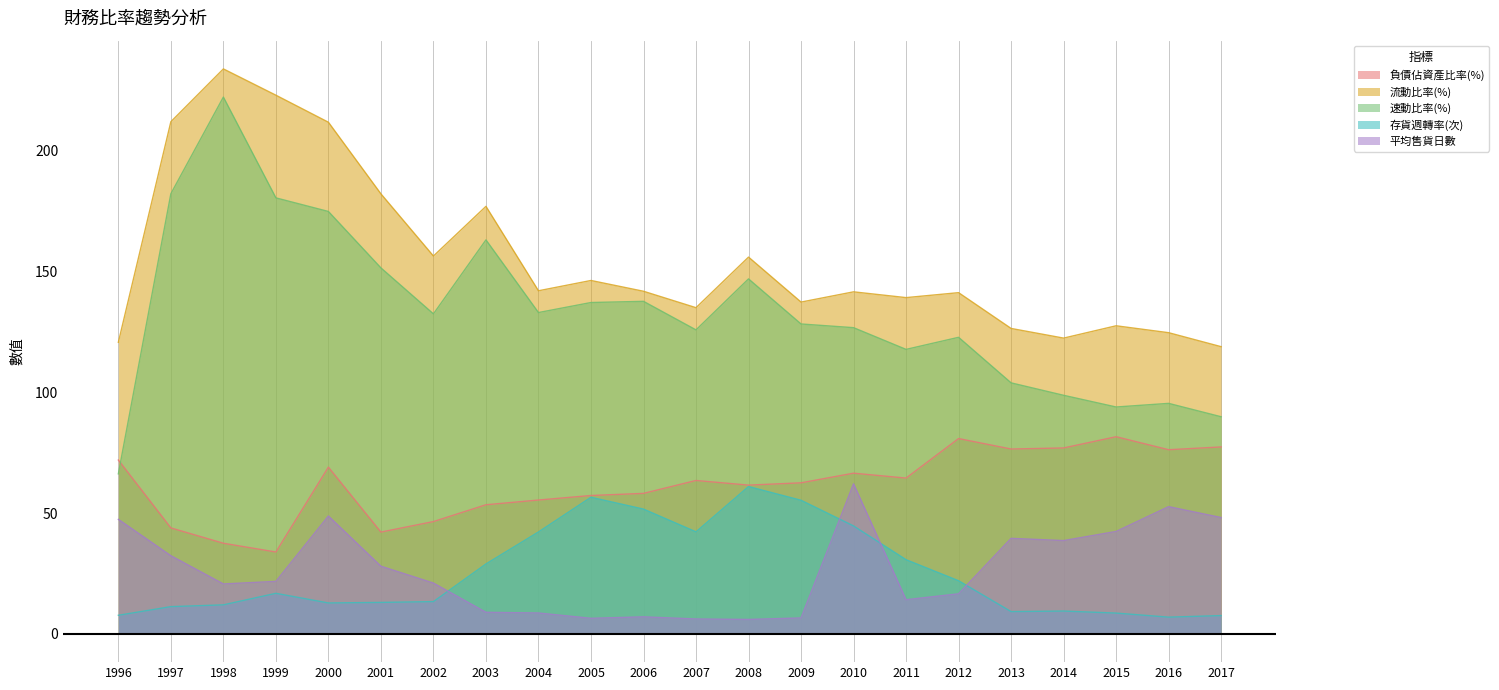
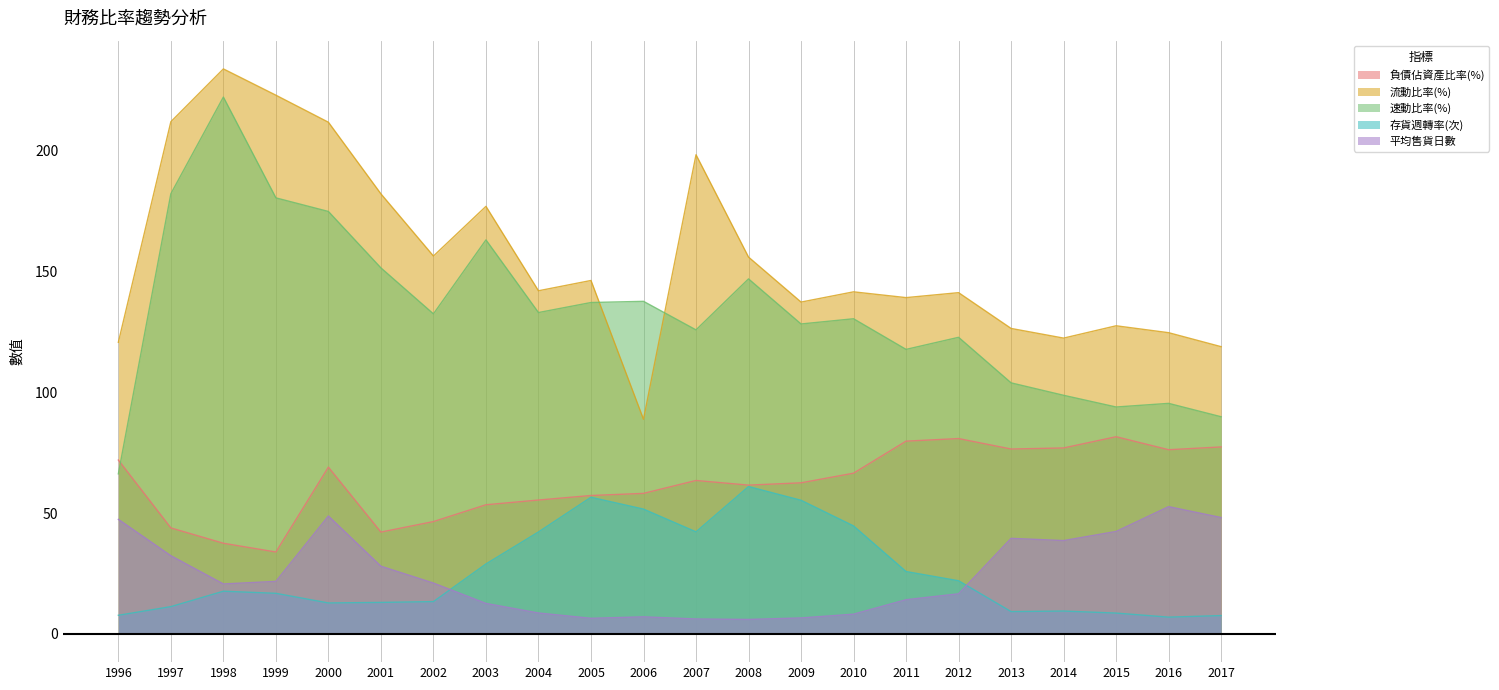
  {
    "負債佔資產比率(%)": {
      "1996": 72,
      "1997": 44,
      "1998": 38,
      "1999": 34,
      "2000": 69,
      "2001": 42,
      "2002": 46,
      "2003": 53,
      "2004": 55,
      "2006": 58,
      "2007": 63,
      "2009": 63,
      "2010": 67,
-     "2011": 64,
+     "2011": 80,
      "2012": 81,
      "2013": 77,
      "2014": 77,
      "2015": 82,
      "2016": 76,
      "2017": 77
    },
    "流動比率(%)": {
      "1996": 121,
      "1997": 212,
      "1998": 234,
      "1999": 223,
      "2000": 212,
      "2001": 182,
      "2002": 156,
      "2003": 177,
      "2004": 142,
      "2005": 146,
-     "2006": 142,
-     "2007": 135,
+     "2006": 89,
+     "2007": 198,
      "2008": 156,
      "2009": 137,
      "2010": 142,
      "2011": 139,
      "2012": 141,
      "2013": 126,
      "2014": 122,
      "2015": 128,
      "2016": 125,
      "2017": 119
    },
    "速動比率(%)": {
      "1996": 66,
      "1997": 182,
      "1998": 222,
      "1999": 180,
      "2000": 175,
      "2001": 151,
      "2002": 132,
      "2003": 163,
      "2004": 133,
      "2005": 137,
      "2006": 138,
      "2007": 126,
      "2008": 147,
      "2009": 128,
-     "2010": 127,
+     "2010": 130,
      "2011": 118,
      "2012": 123,
      "2013": 104,
      "2014": 99,
      "2015": 94,
      "2016": 95,
      "2017": 90
    },
    "存貨週轉率(次)": {
      "1996": 8,
      "1997": 11,
-     "1998": 12,
+     "1998": 18,
      "1999": 17,
      "2000": 13,
      "2001": 13,
      "2002": 13,
      "2003": 29,
      "2004": 42,
      "2006": 52,
      "2007": 42,
      "2009": 55,
      "2010": 45,
-     "2011": 31,
+     "2011": 26,
      "2012": 22,
      "2013": 9,
      "2014": 9,
      "2015": 9,
      "2016": 7,
      "2017": 8
    },
    "平均售貨日數": {
      "1996": 47,
      "1997": 32,
      "1998": 21,
      "1999": 22,
      "2000": 49,
      "2001": 28,
      "2002": 21,
-     "2003": 9,
+     "2003": 13,
      "2004": 9,
      "2005": 6,
      "2006": 7,
      "2007": 6,
      "2008": 6,
      "2009": 7,
-     "2010": 62,
+     "2010": 8,
      "2011": 14,
      "2012": 17,
      "2013": 40,
      "2014": 39,
      "2015": 42,
      "2016": 53,
      "2017": 48
    }
  }
